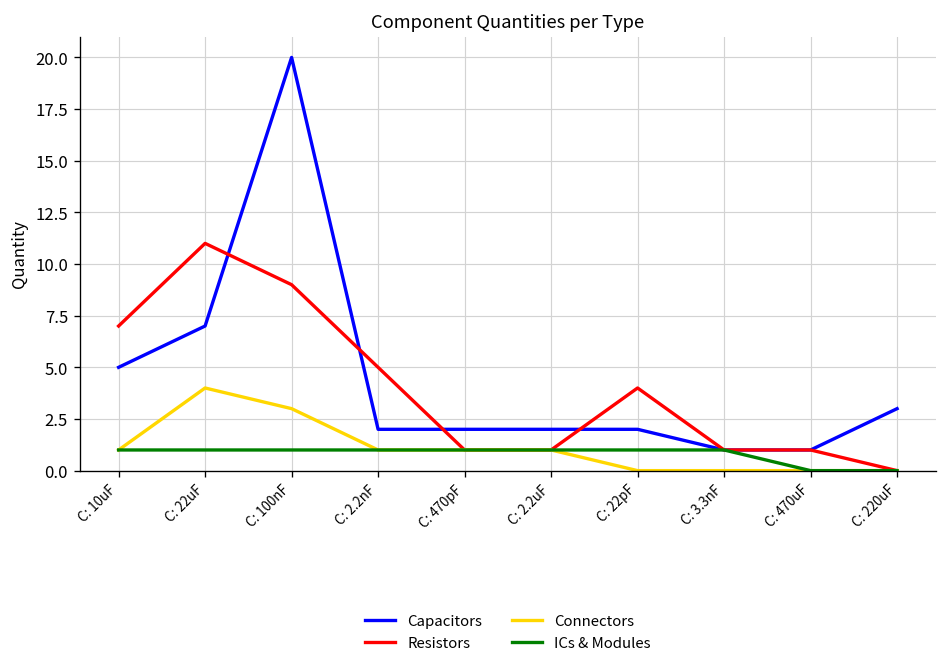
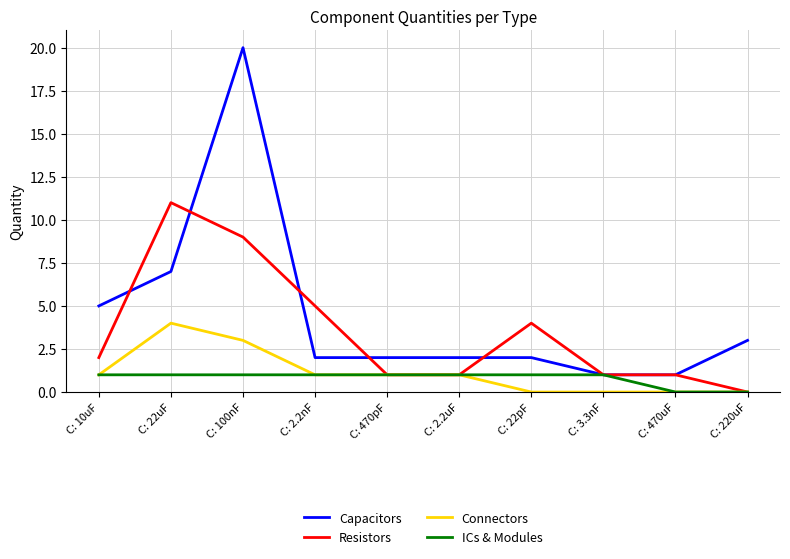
  {
    "Capacitors": {
      "C: 10uF": 5,
      "C: 22uF": 7,
      "C: 100nF": 20,
      "C: 2.2nF": 2,
      "C: 470pF": 2,
      "C: 2.2uF": 2,
      "C: 22pF": 2,
      "C: 220uF": 3
    },
    "Resistors": {
-     "C: 10uF": 7,
+     "C: 10uF": 2,
      "C: 22uF": 11,
      "C: 100nF": 9,
      "C: 2.2nF": 5,
      "C: 22pF": 4
    },
    "Connectors": {
      "C: 22uF": 4,
      "C: 100nF": 3,
      "C: 22pF": 0,
      "C: 3.3nF": 0
    },
    "ICs & Modules": {
      "C: 22uF": 1,
      "C: 100nF": 1,
      "C: 22pF": 1
    }
  }
